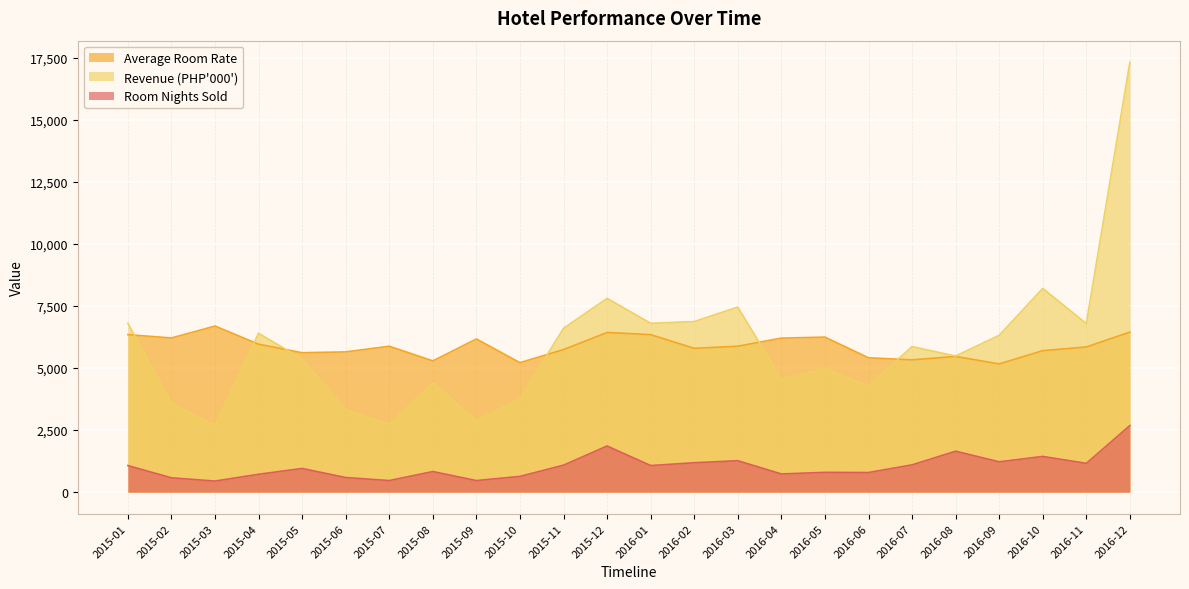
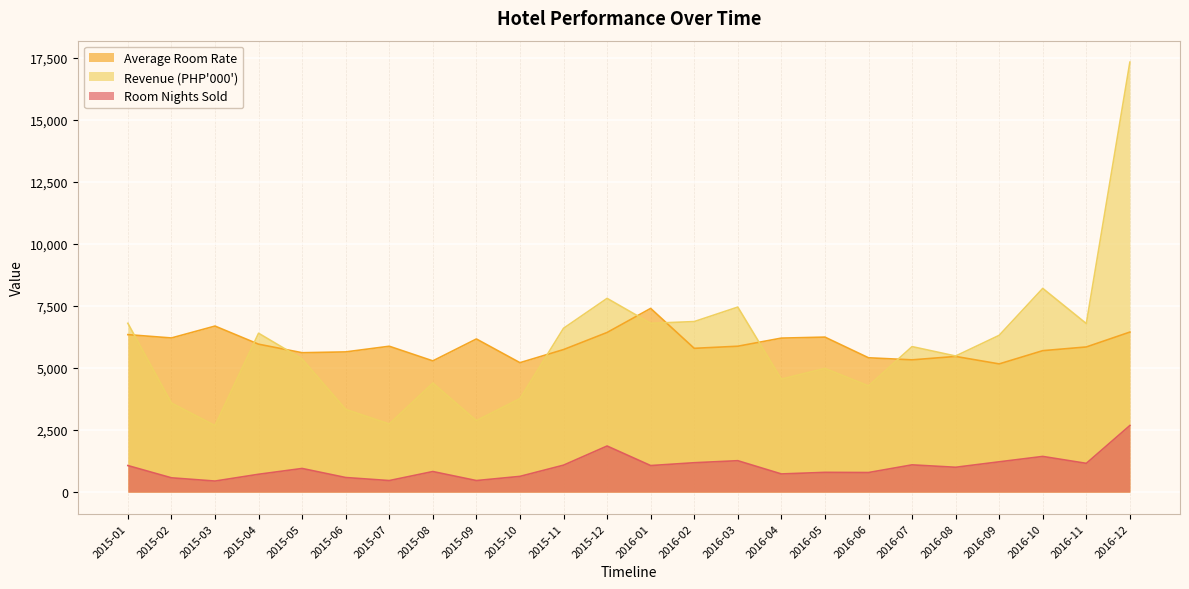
  {
    "Average Room Rate": {
      "2015-01": "6,300",
      "2015-02": "6,200",
      "2015-03": "6,700",
      "2015-04": "6,000",
      "2015-05": "5,600",
      "2015-06": "5,700",
      "2015-07": "5,900",
      "2015-08": "5,300",
      "2015-09": "6,200",
      "2015-10": "5,200",
      "2015-11": "5,700",
      "2015-12": "6,400",
-     "2016-01": "6,300",
+     "2016-01": "7,400",
      "2016-02": "5,800",
      "2016-03": "5,900",
      "2016-04": "6,200",
      "2016-05": "6,200",
      "2016-06": "5,400",
      "2016-07": "5,300",
      "2016-09": "5,200",
      "2016-10": "5,700",
      "2016-11": "5,900",
      "2016-12": "6,500"
    },
    "Revenue (PHP'000')": {
      "2015-01": "6,800",
      "2015-02": "3,600",
      "2015-03": "2,700",
      "2015-04": "6,400",
      "2015-05": "5,400",
      "2015-06": "3,300",
      "2015-07": "2,700",
      "2015-08": "4,400",
      "2015-09": "2,900",
      "2015-10": "3,800",
      "2015-11": "6,600",
      "2015-12": "7,800",
      "2016-01": "6,800",
      "2016-02": "6,900",
      "2016-03": "7,500",
      "2016-04": "4,600",
      "2016-05": "5,000",
      "2016-06": "4,300",
      "2016-07": "5,900",
      "2016-09": "6,300",
      "2016-10": "8,200",
      "2016-11": "6,800",
      "2016-12": "17,300"
    },
    "Room Nights Sold": {
      "2015-01": "1,100",
      "2015-02": "600",
      "2015-03": "400",
      "2015-04": "700",
      "2015-05": "1,000",
      "2015-06": "600",
      "2015-07": "500",
      "2015-08": "800",
      "2015-09": "500",
      "2015-10": "600",
      "2015-11": "1,100",
      "2015-12": "1,900",
      "2016-01": "1,100",
      "2016-02": "1,200",
      "2016-03": "1,300",
      "2016-04": "700",
      "2016-05": "800",
      "2016-06": "800",
      "2016-07": "1,100",
-     "2016-08": "1,700",
+     "2016-08": "1,000",
      "2016-09": "1,200",
      "2016-10": "1,400",
      "2016-11": "1,200",
      "2016-12": "2,700"
    }
  }
